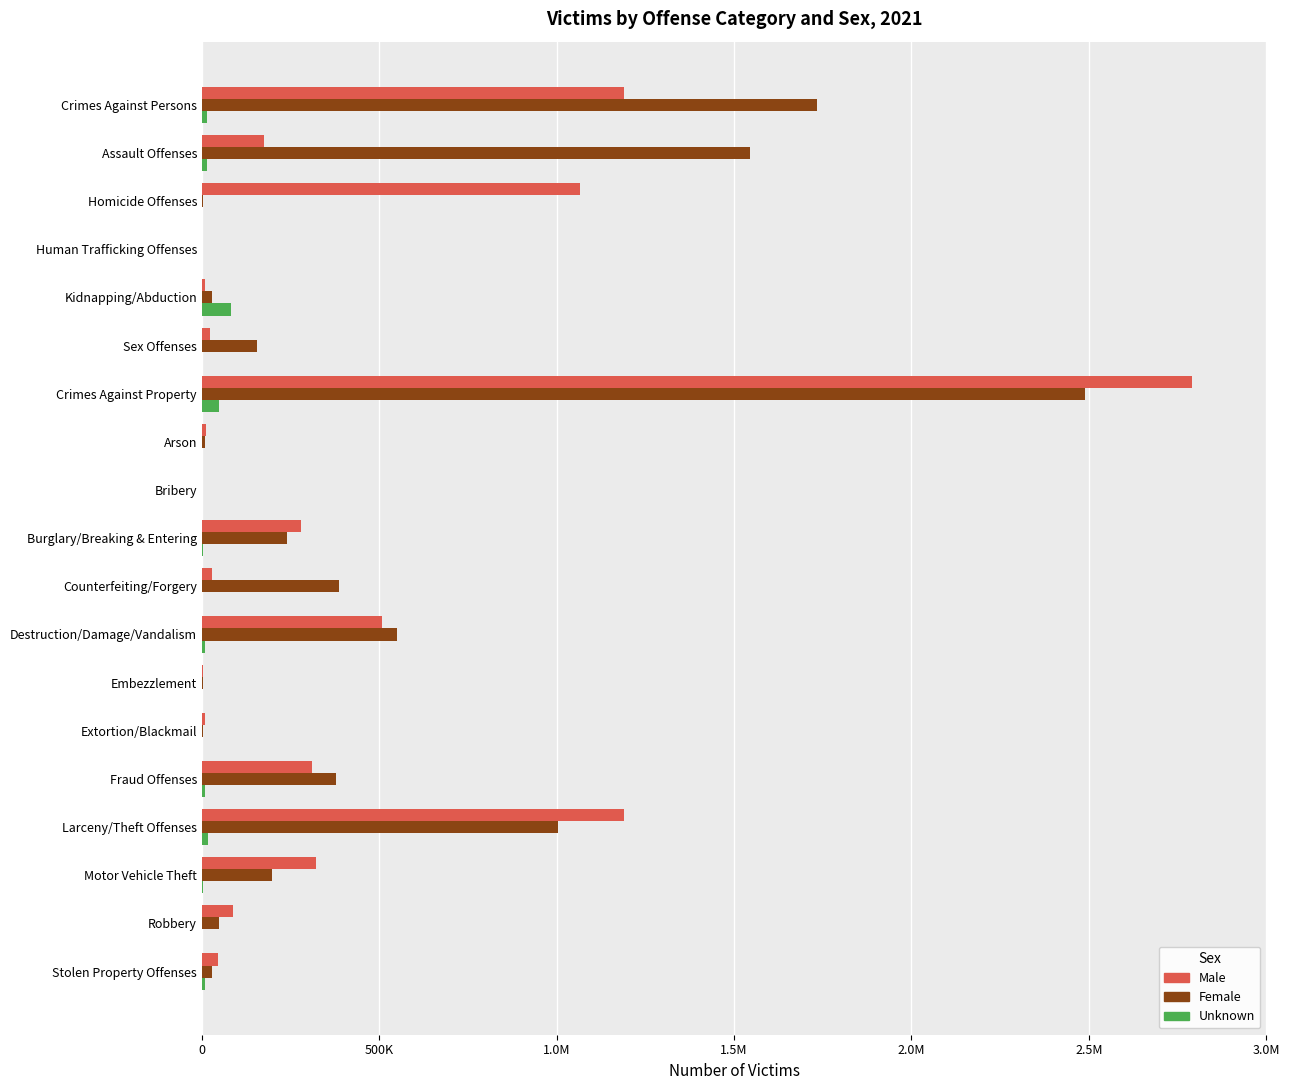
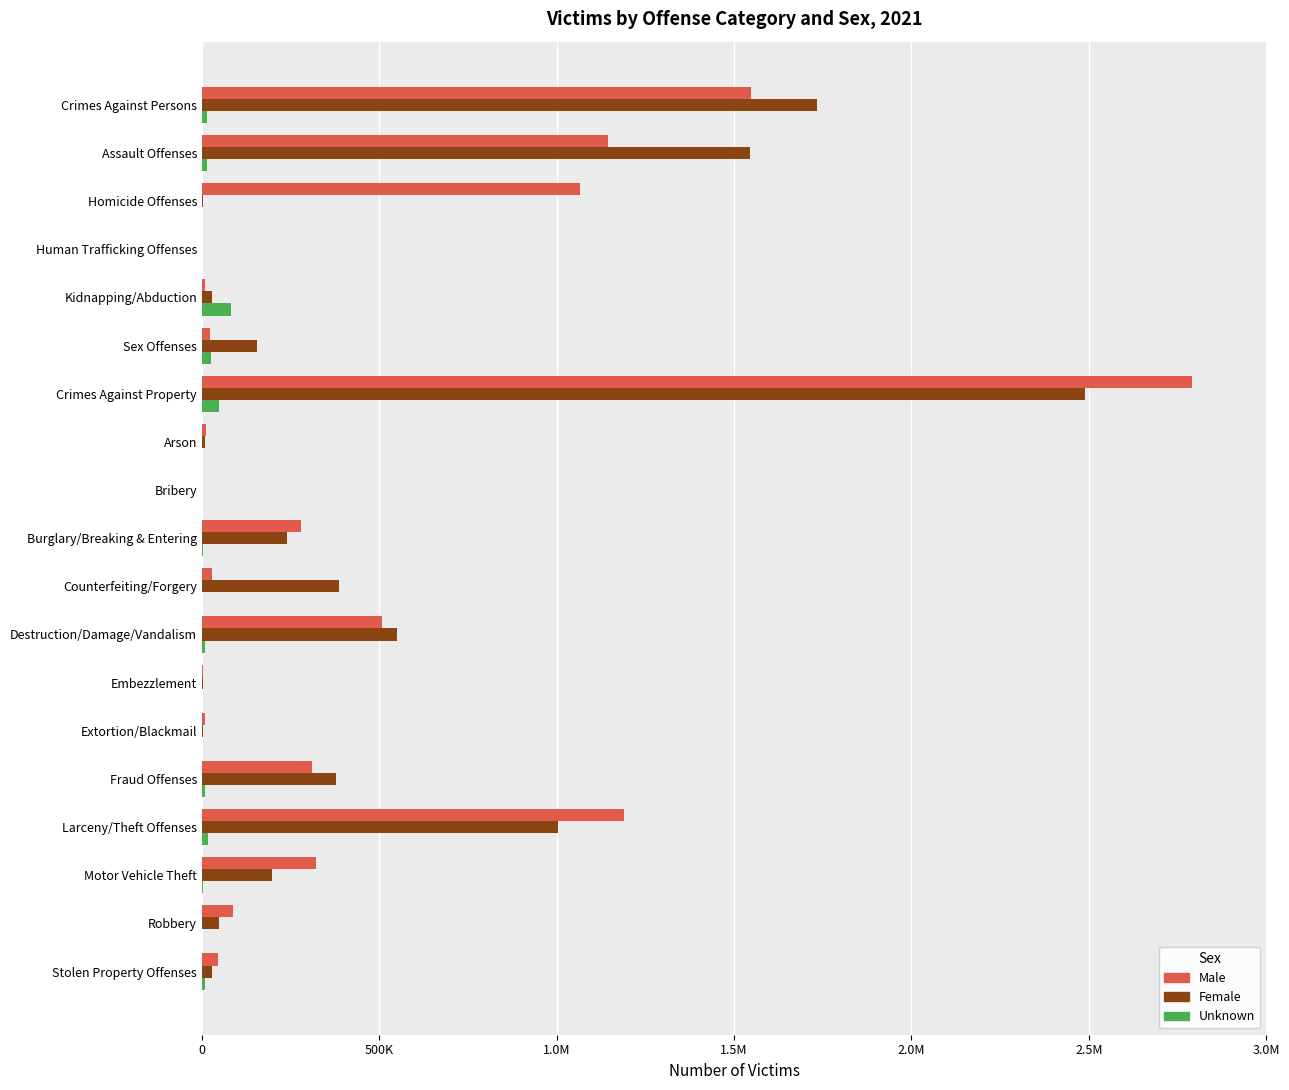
  {
    "Male": {
-     "Crimes Against Persons": 1190000,
-     "Assault Offenses": 170000,
+     "Crimes Against Persons": 1550000,
+     "Assault Offenses": 1150000,
      "Homicide Offenses": 1060000,
      "Kidnapping/Abduction": 10000,
      "Sex Offenses": 20000,
      "Crimes Against Property": 2790000,
      "Arson": 10000,
      "Burglary/Breaking & Entering": 280000,
      "Counterfeiting/Forgery": 30000,
      "Destruction/Damage/Vandalism": 510000,
      "Extortion/Blackmail": 10000,
      "Fraud Offenses": 310000,
      "Larceny/Theft Offenses": 1190000,
      "Motor Vehicle Theft": 320000,
      "Robbery": 90000,
      "Stolen Property Offenses": 50000
    },
    "Female": {
      "Crimes Against Persons": 1730000,
      "Assault Offenses": 1550000,
      "Kidnapping/Abduction": 30000,
      "Sex Offenses": 150000,
      "Crimes Against Property": 2490000,
      "Arson": 10000,
      "Burglary/Breaking & Entering": 240000,
      "Counterfeiting/Forgery": 390000,
      "Destruction/Damage/Vandalism": 550000,
      "Fraud Offenses": 380000,
      "Larceny/Theft Offenses": 1000000,
      "Motor Vehicle Theft": 200000,
      "Robbery": 50000,
      "Stolen Property Offenses": 30000
    },
    "Unknown": {
      "Crimes Against Persons": 20000,
      "Assault Offenses": 10000,
      "Kidnapping/Abduction": 80000,
-     "Sex Offenses": 0,
+     "Sex Offenses": 20000,
      "Crimes Against Property": 50000,
      "Destruction/Damage/Vandalism": 10000,
      "Fraud Offenses": 10000,
      "Larceny/Theft Offenses": 20000,
      "Stolen Property Offenses": 10000
    }
  }
